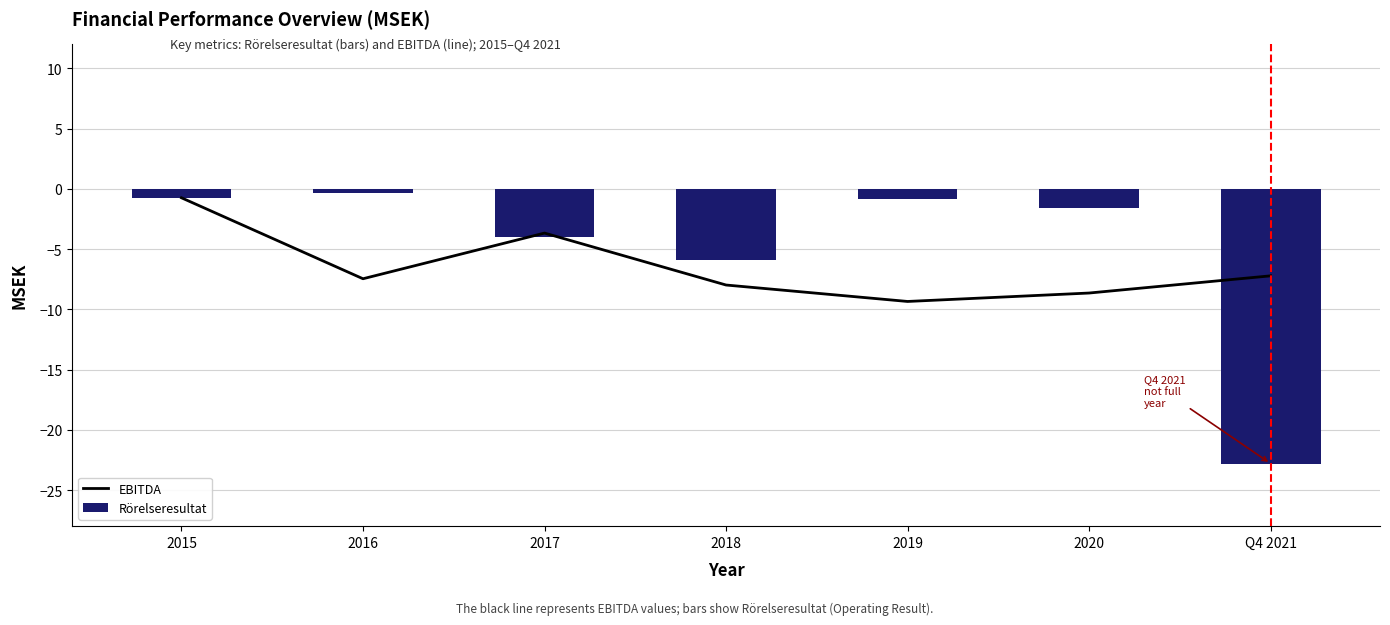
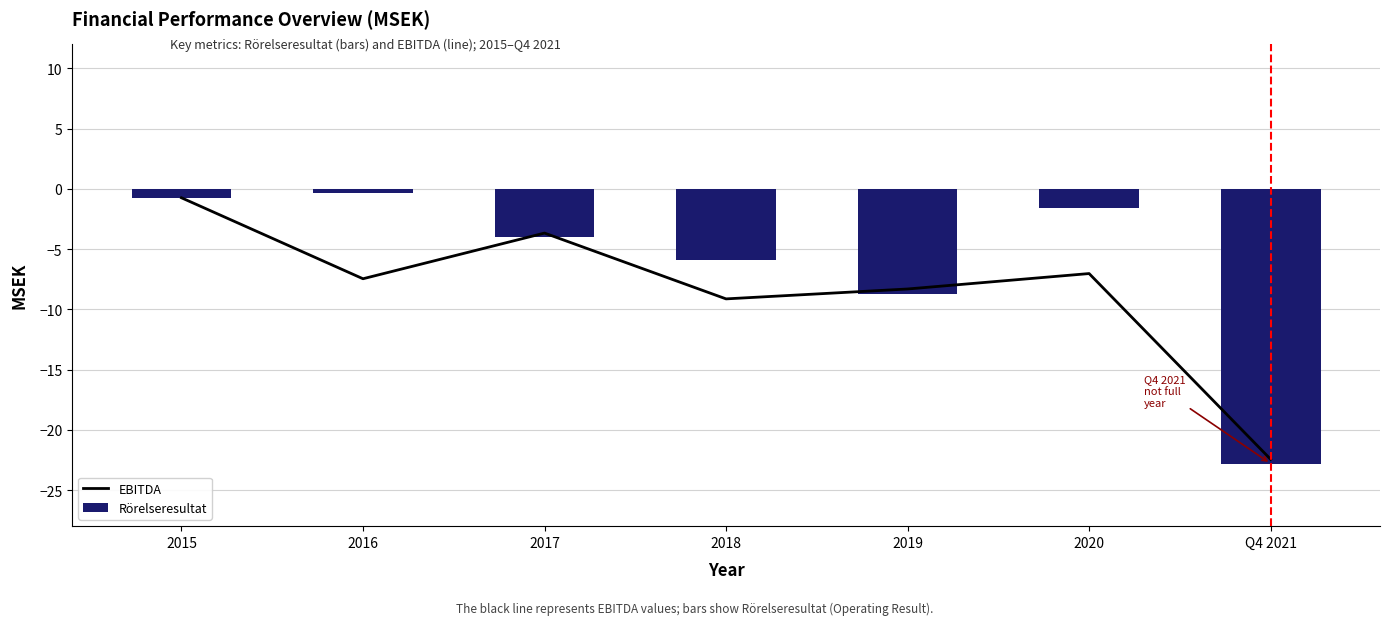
  {
    "Rörelseresultat": {
      "2015": -0.7,
      "2016": -0.4,
      "2017": -4.0,
      "2018": -5.9,
-     "2019": -0.8,
+     "2019": -8.7,
      "2020": -1.6,
      "Q4 2021": -22.8
    },
    "EBITDA": {
      "2015": -0.7,
      "2016": -7.5,
      "2017": -3.7,
-     "2018": -8.0,
-     "2019": -9.3,
-     "2020": -8.6,
-     "Q4 2021": -7.2
+     "2018": -9.1,
+     "2019": -8.3,
+     "2020": -7.0,
+     "Q4 2021": -22.4
    }
  }
